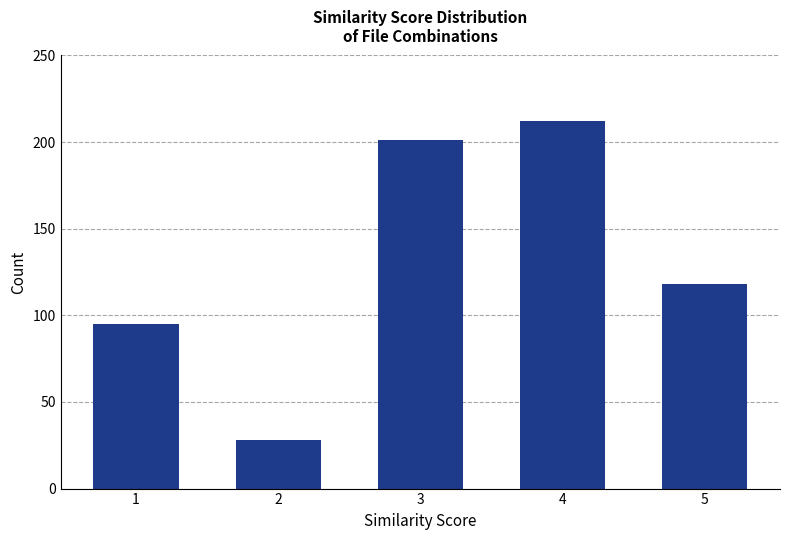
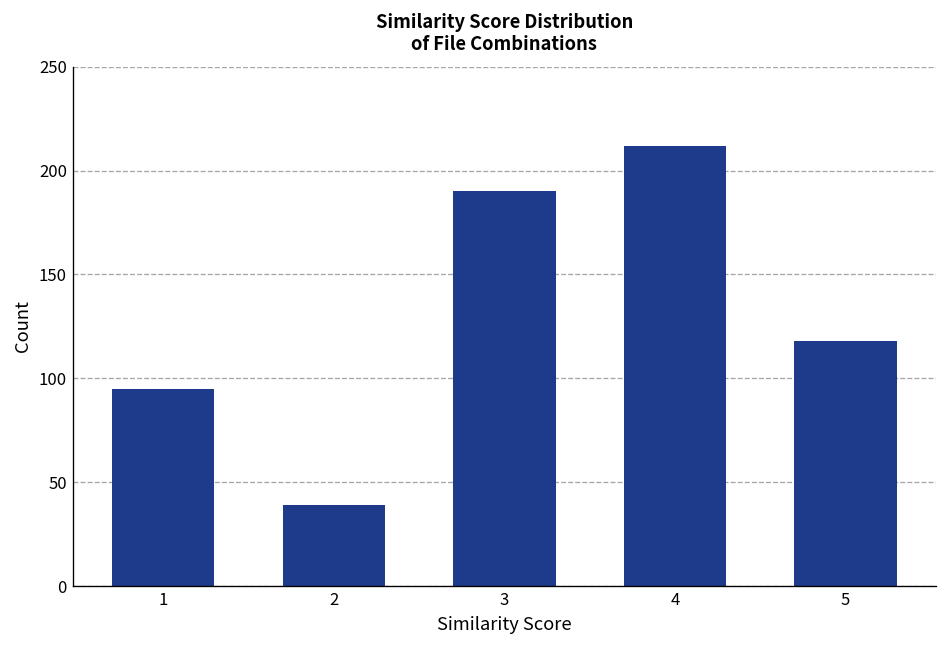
  {
    "1": 95,
-   "2": 28,
-   "3": 201,
+   "2": 39,
+   "3": 190,
    "4": 212,
    "5": 118
  }
